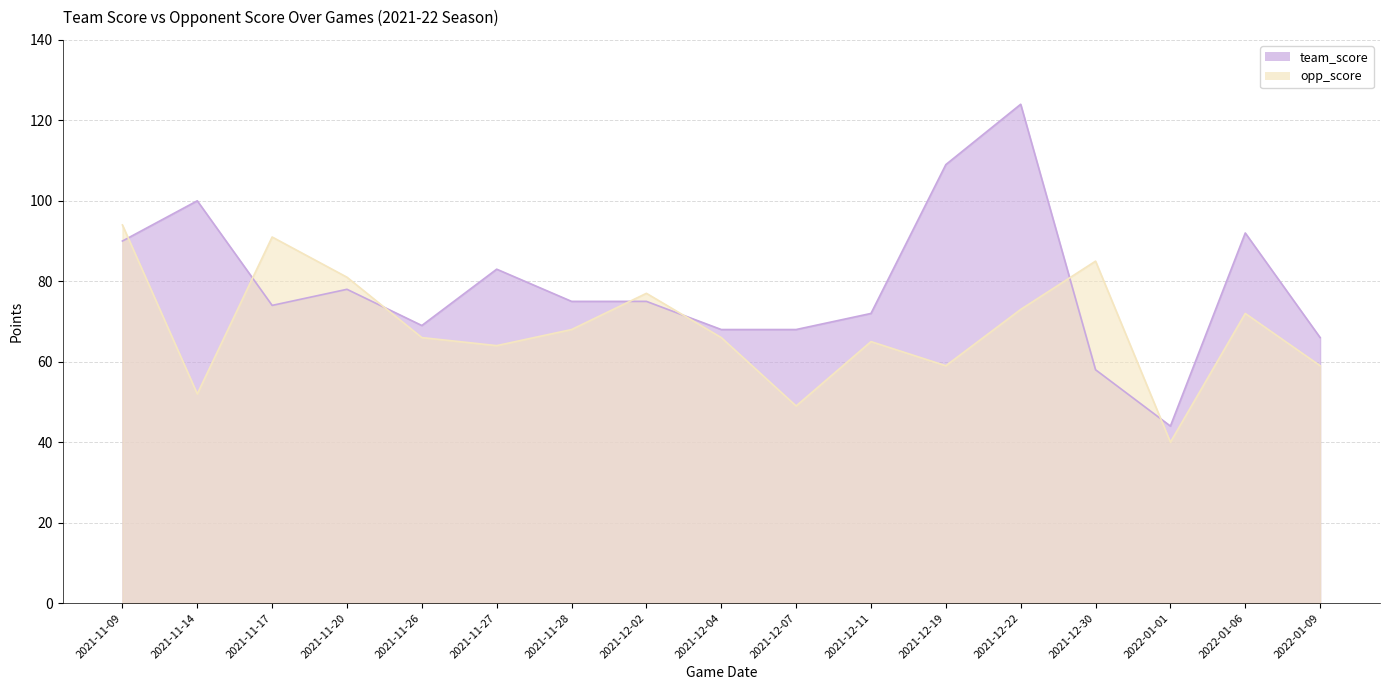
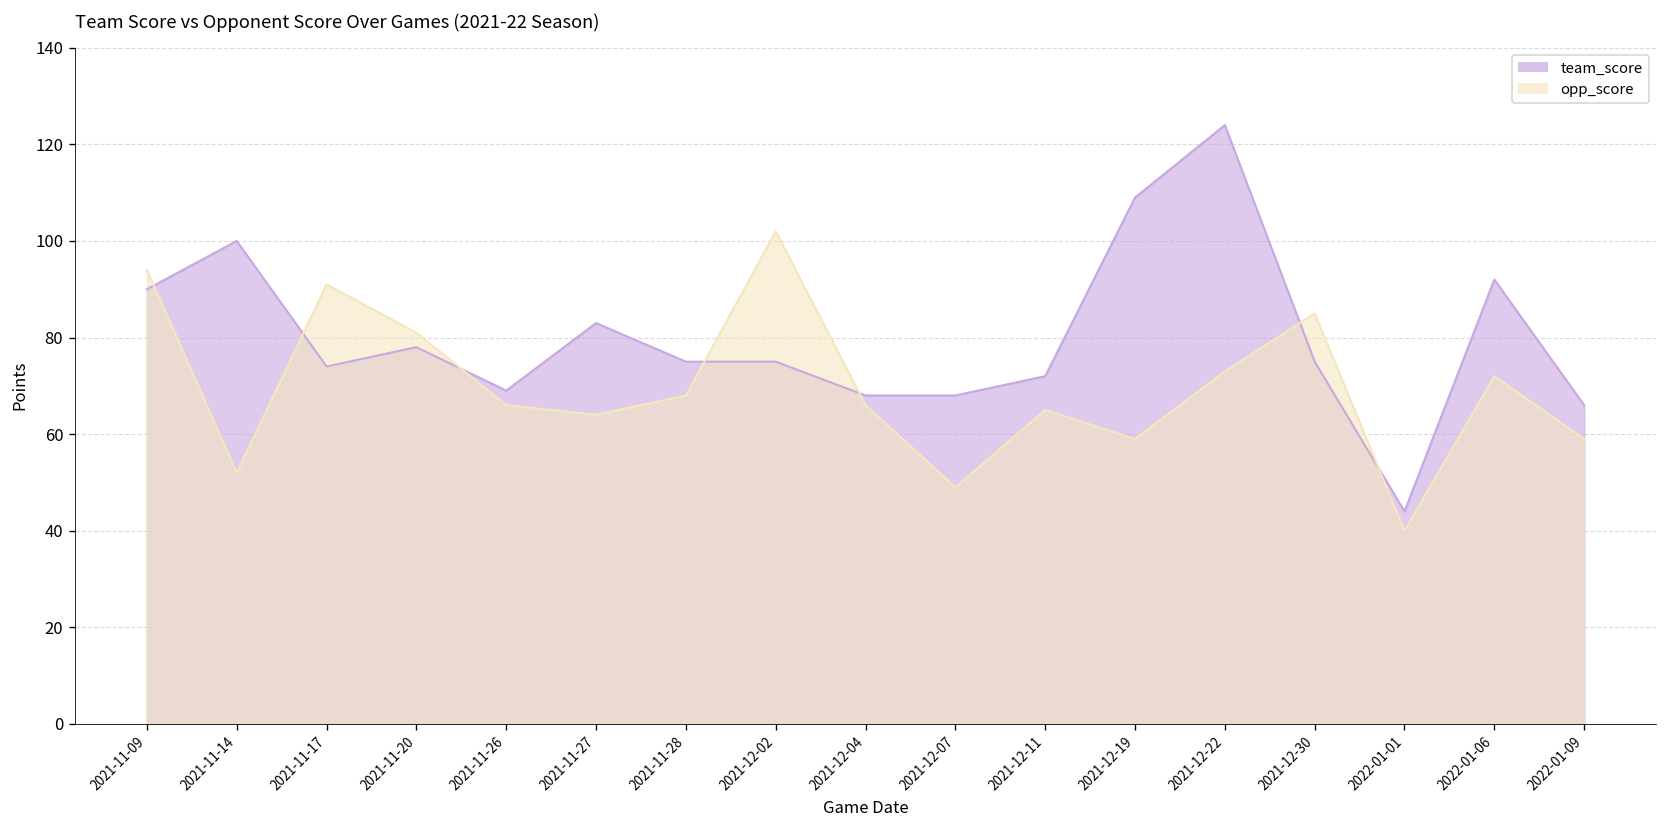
  {
    "team_score": {
      "2021-11-09": 90,
      "2021-11-14": 100,
      "2021-11-17": 74,
      "2021-11-20": 78,
      "2021-11-26": 69,
      "2021-11-27": 83,
      "2021-11-28": 75,
      "2021-12-02": 75,
      "2021-12-04": 68,
      "2021-12-07": 68,
      "2021-12-11": 72,
      "2021-12-19": 109,
      "2021-12-22": 124,
-     "2021-12-30": 58,
+     "2021-12-30": 75,
      "2022-01-01": 44,
      "2022-01-06": 92,
      "2022-01-09": 66
    },
    "opp_score": {
      "2021-11-09": 94,
      "2021-11-14": 52,
      "2021-11-17": 91,
      "2021-11-20": 81,
      "2021-11-26": 66,
      "2021-11-27": 64,
      "2021-11-28": 68,
-     "2021-12-02": 77,
+     "2021-12-02": 102,
      "2021-12-04": 66,
      "2021-12-07": 49,
      "2021-12-11": 65,
      "2021-12-19": 59,
      "2021-12-22": 73,
      "2021-12-30": 85,
      "2022-01-01": 40,
      "2022-01-06": 72,
      "2022-01-09": 59
    }
  }
